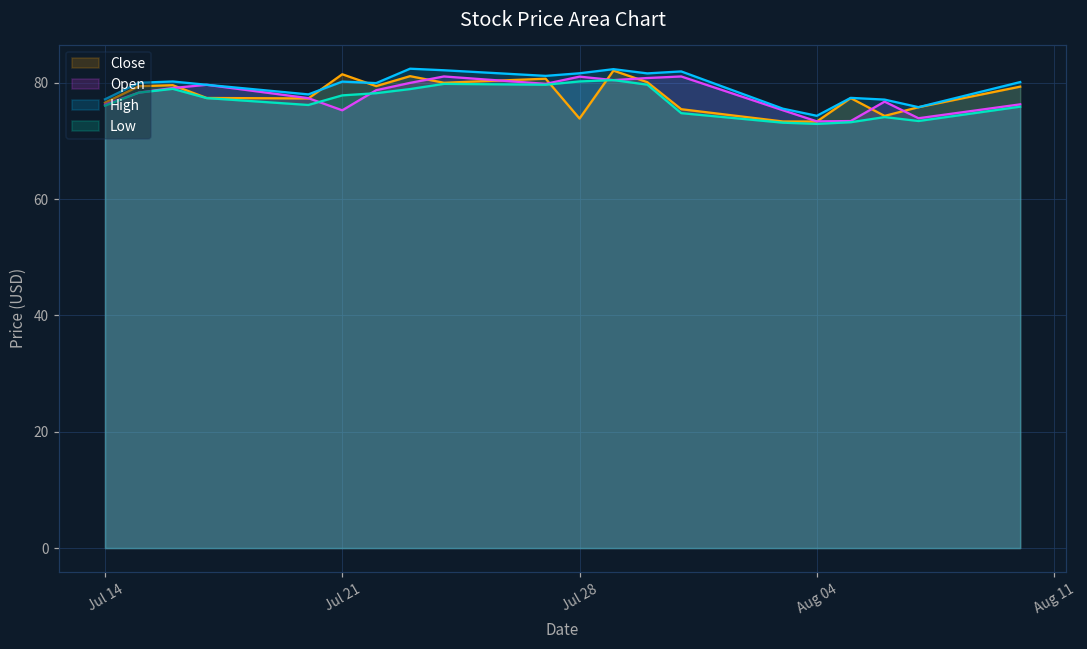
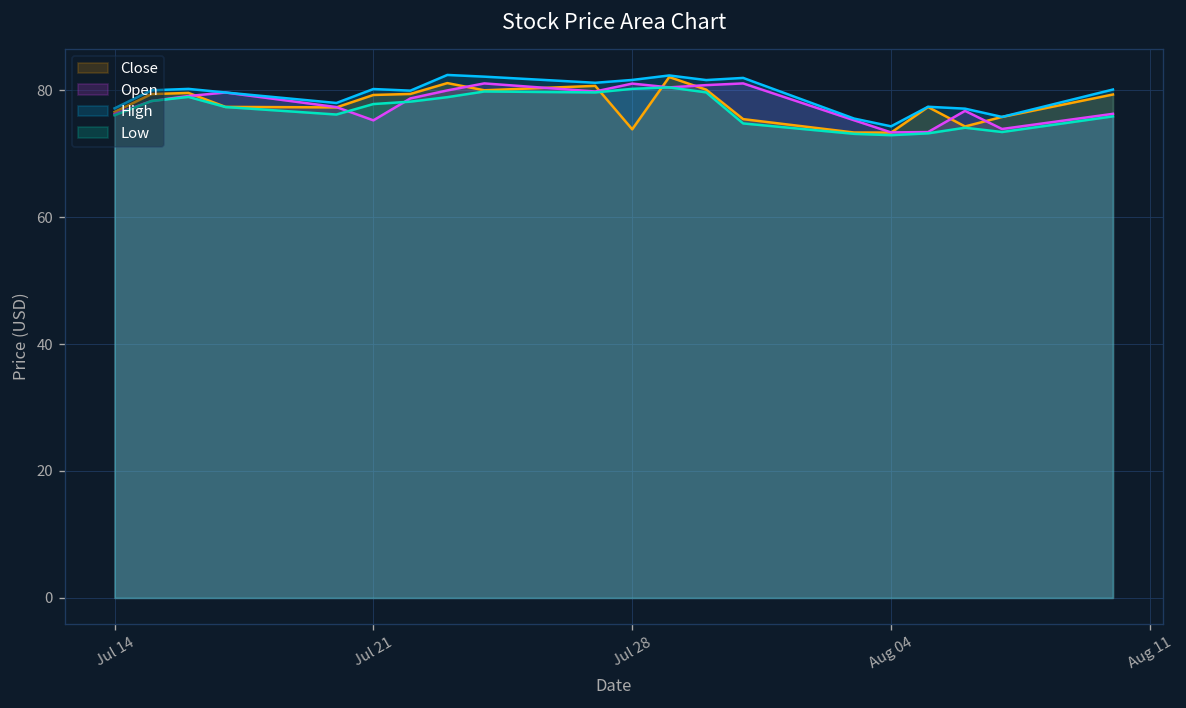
  {
    "Close": {
-     "Jul 21": 81,
+     "Jul 21": 79,
      "Jul 28": 74
    },
    "Open": {
      "Jul 21": 75,
      "Jul 28": 81
    }
  }
